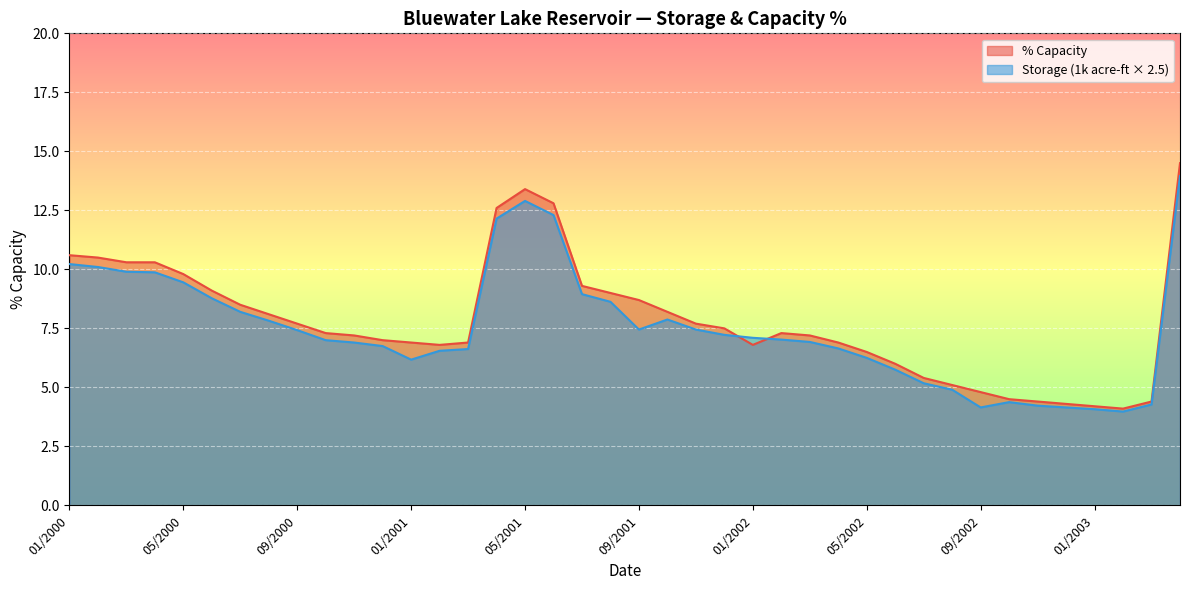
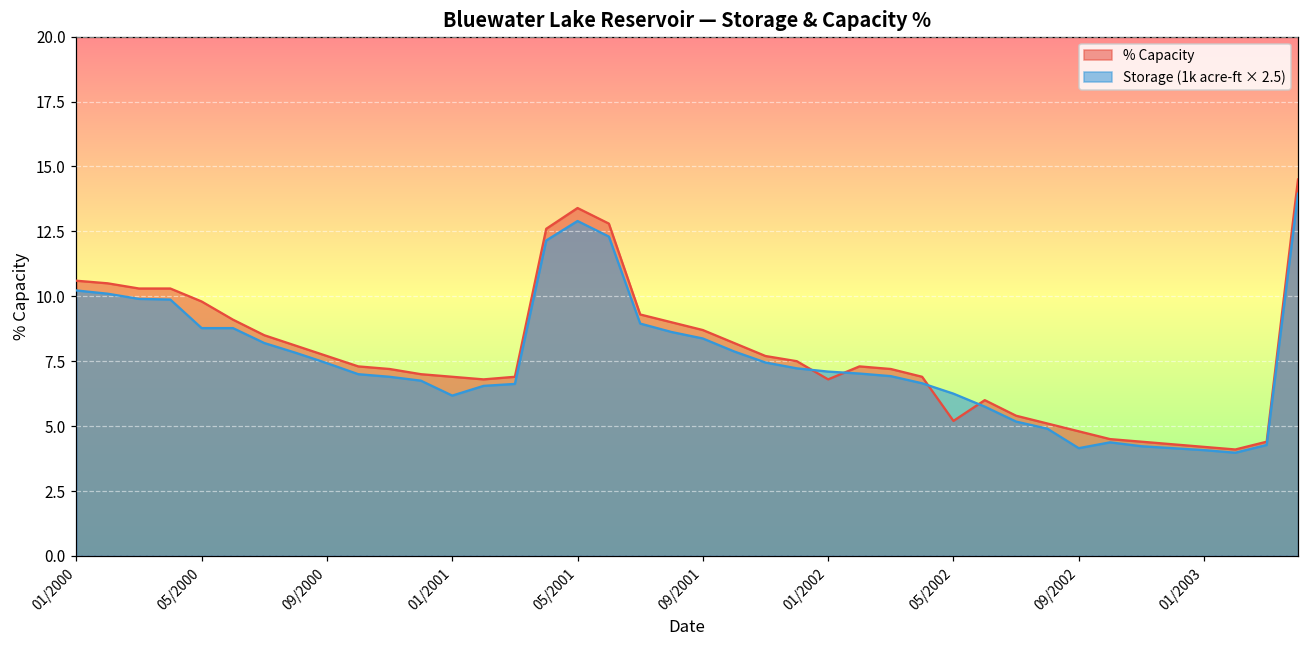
  {
    "% Capacity": {
      "01/2000": 10.6,
      "05/2000": 9.8,
      "09/2000": 7.7,
      "01/2001": 6.9,
      "05/2001": 13.4,
      "09/2001": 8.7,
      "01/2002": 6.8,
-     "05/2002": 6.5,
+     "05/2002": 5.2,
      "09/2002": 4.8,
      "01/2003": 4.2
    },
    "Storage (1k acre-ft × 2.5)": {
      "01/2000": 10.2,
-     "05/2000": 9.5,
+     "05/2000": 8.8,
      "09/2000": 7.4,
      "01/2001": 6.2,
      "05/2001": 12.9,
-     "09/2001": 7.5,
+     "09/2001": 8.4,
      "01/2002": 7.1,
      "05/2002": 6.3,
      "09/2002": 4.1,
      "01/2003": 4.1
    }
  }
